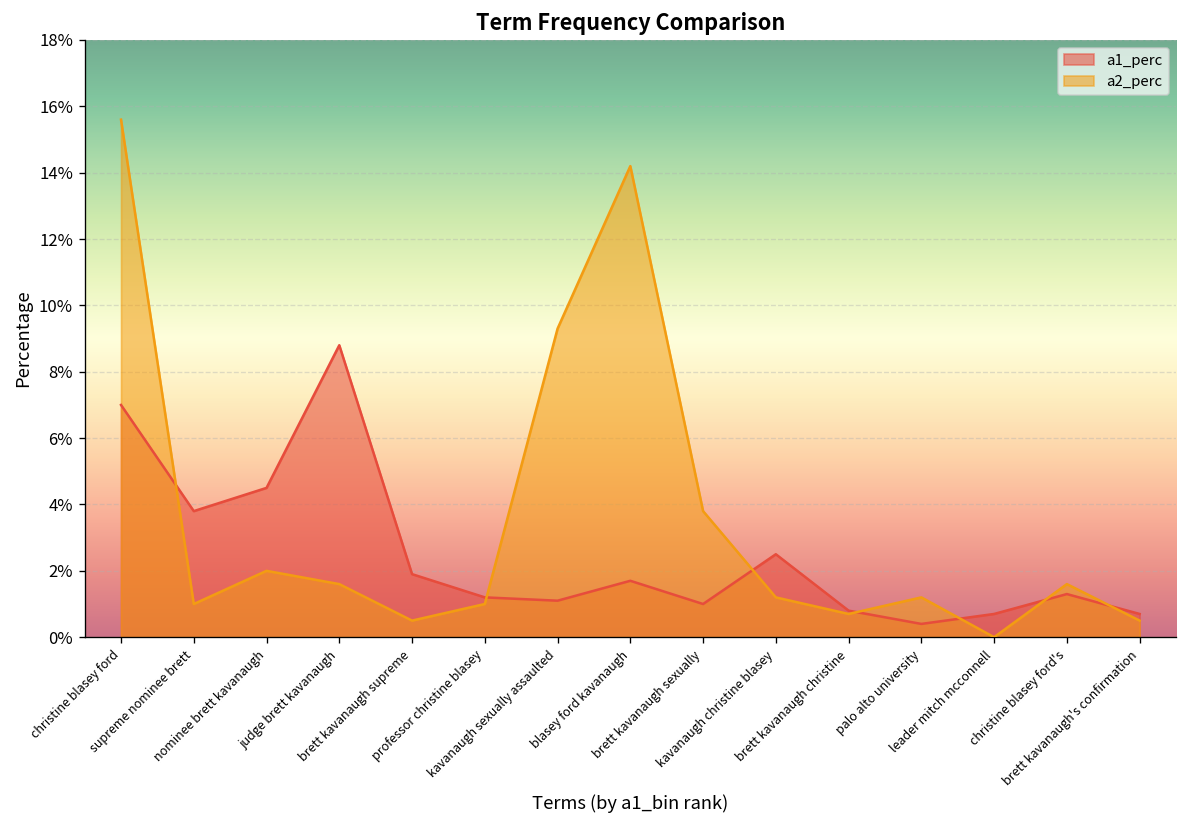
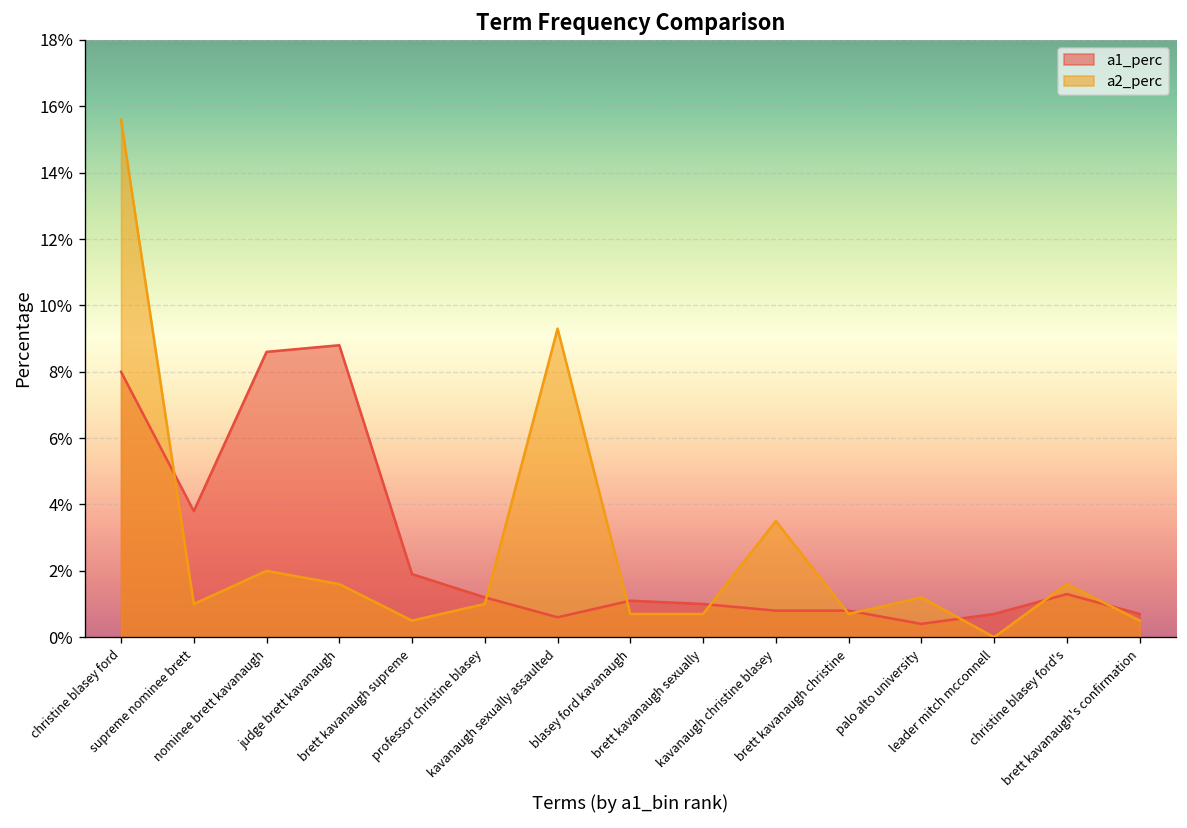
  {
    "a1_perc": {
-     "christine blasey ford": "7.0%",
+     "christine blasey ford": "8.0%",
      "supreme nominee brett": "3.8%",
-     "nominee brett kavanaugh": "4.5%",
+     "nominee brett kavanaugh": "8.6%",
      "judge brett kavanaugh": "8.8%",
      "brett kavanaugh supreme": "1.9%",
      "professor christine blasey": "1.2%",
-     "kavanaugh sexually assaulted": "1.1%",
-     "blasey ford kavanaugh": "1.7%",
+     "kavanaugh sexually assaulted": "0.6%",
+     "blasey ford kavanaugh": "1.1%",
      "brett kavanaugh sexually": "1.0%",
-     "kavanaugh christine blasey": "2.5%",
+     "kavanaugh christine blasey": "0.8%",
      "brett kavanaugh christine": "0.8%",
      "palo alto university": "0.4%",
      "leader mitch mcconnell": "0.7%",
      "christine blasey ford's": "1.3%",
      "brett kavanaugh's confirmation": "0.7%"
    },
    "a2_perc": {
      "christine blasey ford": "15.6%",
      "supreme nominee brett": "1.0%",
      "nominee brett kavanaugh": "2.0%",
      "judge brett kavanaugh": "1.6%",
      "brett kavanaugh supreme": "0.5%",
      "professor christine blasey": "1.0%",
      "kavanaugh sexually assaulted": "9.3%",
-     "blasey ford kavanaugh": "14.2%",
-     "brett kavanaugh sexually": "3.8%",
-     "kavanaugh christine blasey": "1.2%",
+     "blasey ford kavanaugh": "0.7%",
+     "brett kavanaugh sexually": "0.7%",
+     "kavanaugh christine blasey": "3.5%",
      "brett kavanaugh christine": "0.7%",
      "palo alto university": "1.2%",
      "leader mitch mcconnell": "0.0%",
      "christine blasey ford's": "1.6%",
      "brett kavanaugh's confirmation": "0.5%"
    }
  }
